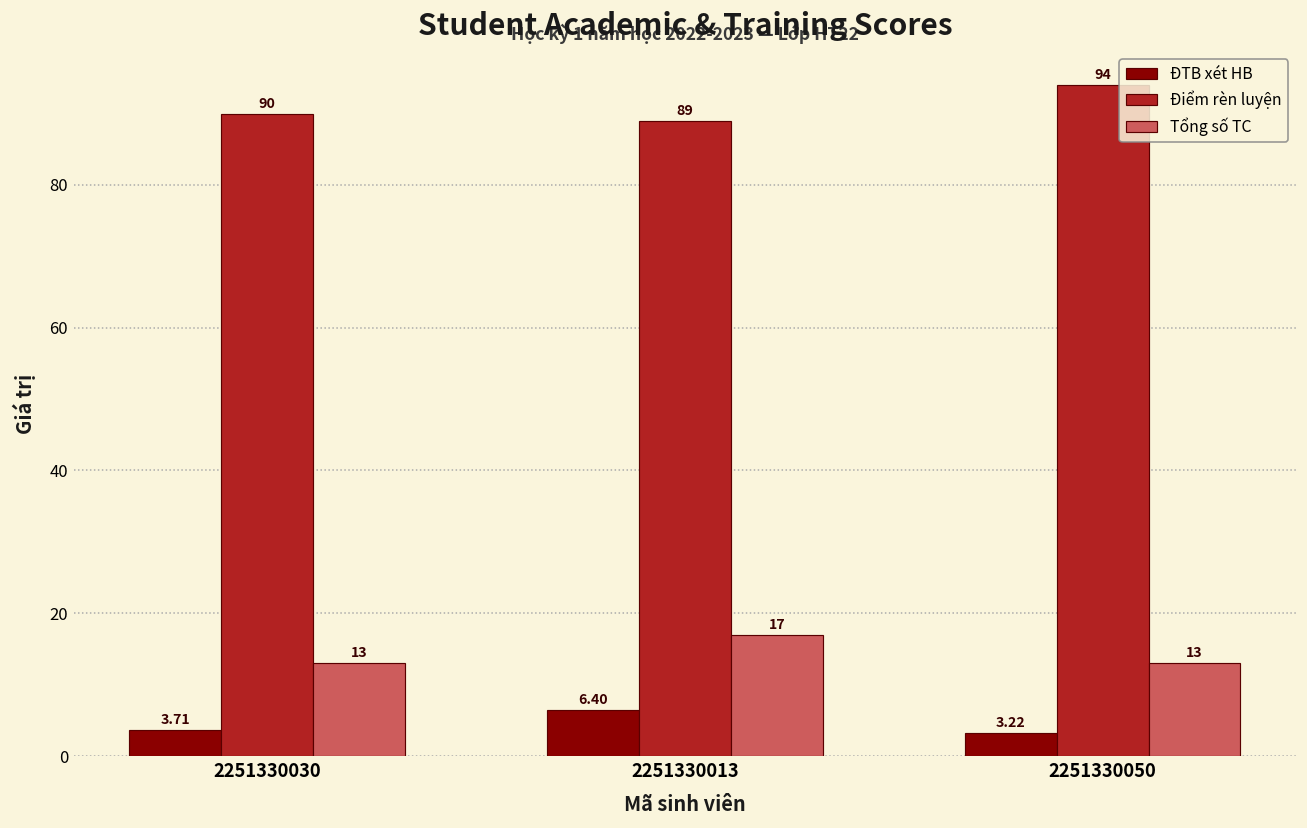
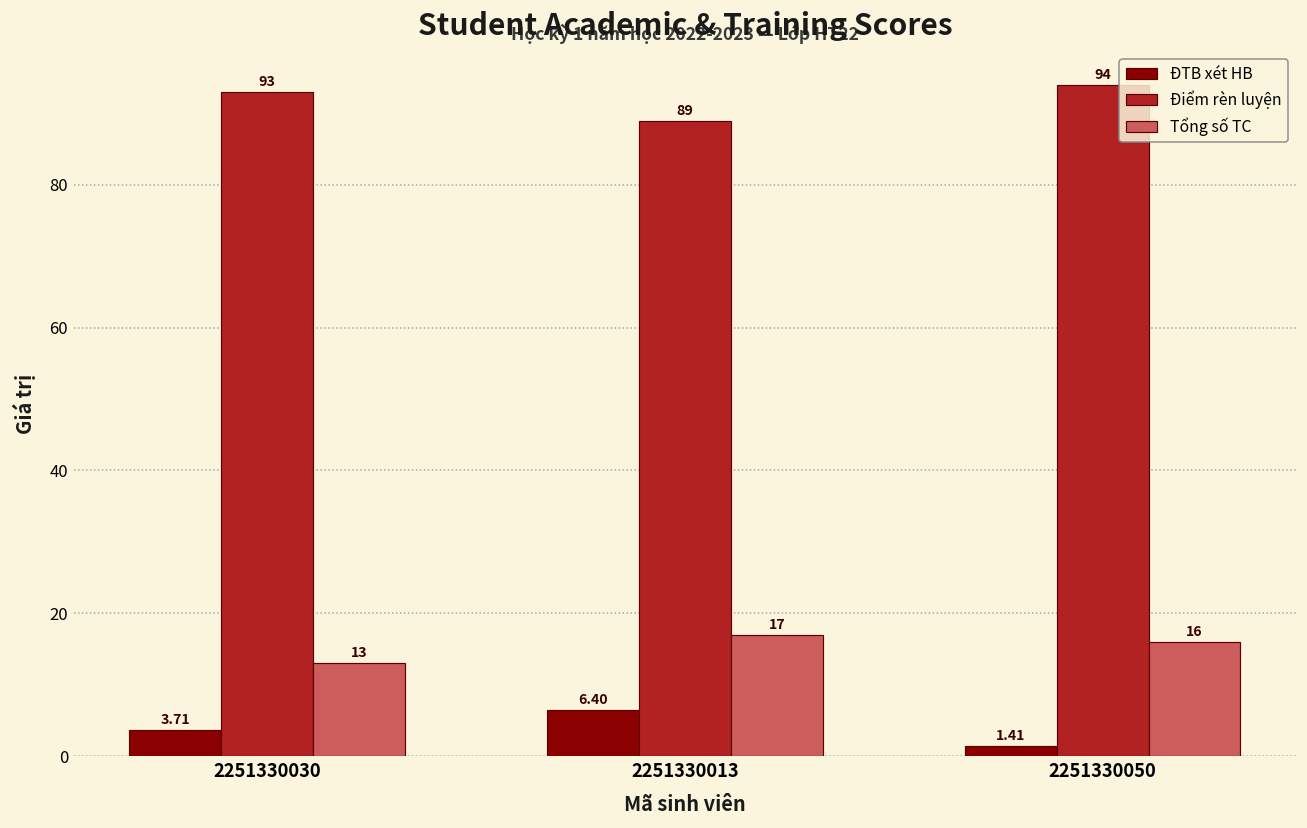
  {
    "ĐTB xét HB": {
      "2251330030": 3.71,
      "2251330013": 6.40,
-     "2251330050": 3.22
+     "2251330050": 1.41
    },
    "Điểm rèn luyện": {
-     "2251330030": 90,
+     "2251330030": 93,
      "2251330013": 89,
      "2251330050": 94
    },
    "Tổng số TC": {
      "2251330030": 13,
      "2251330013": 17,
-     "2251330050": 13
+     "2251330050": 16
    }
  }
